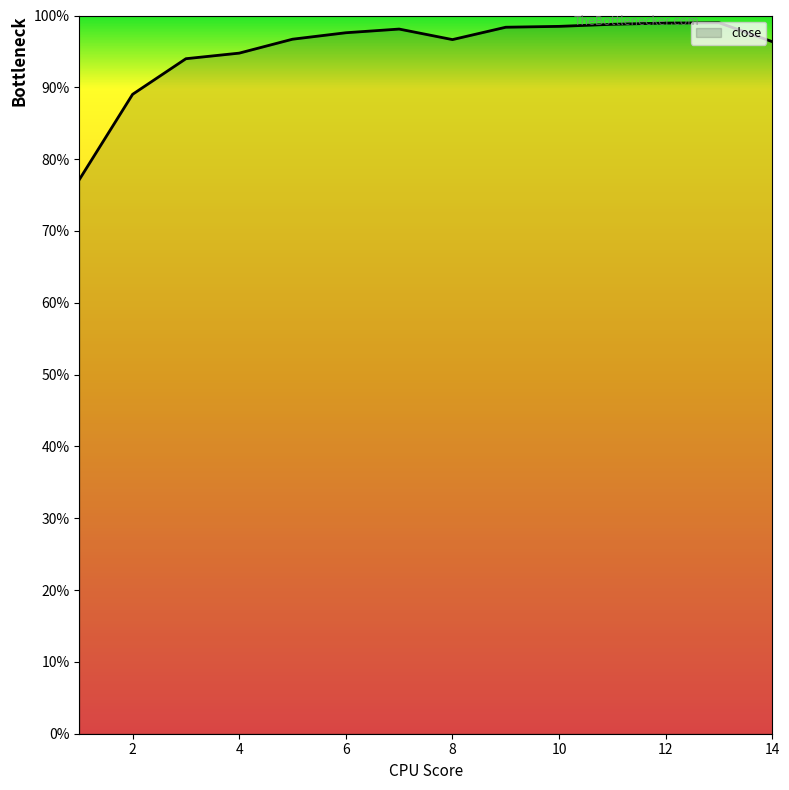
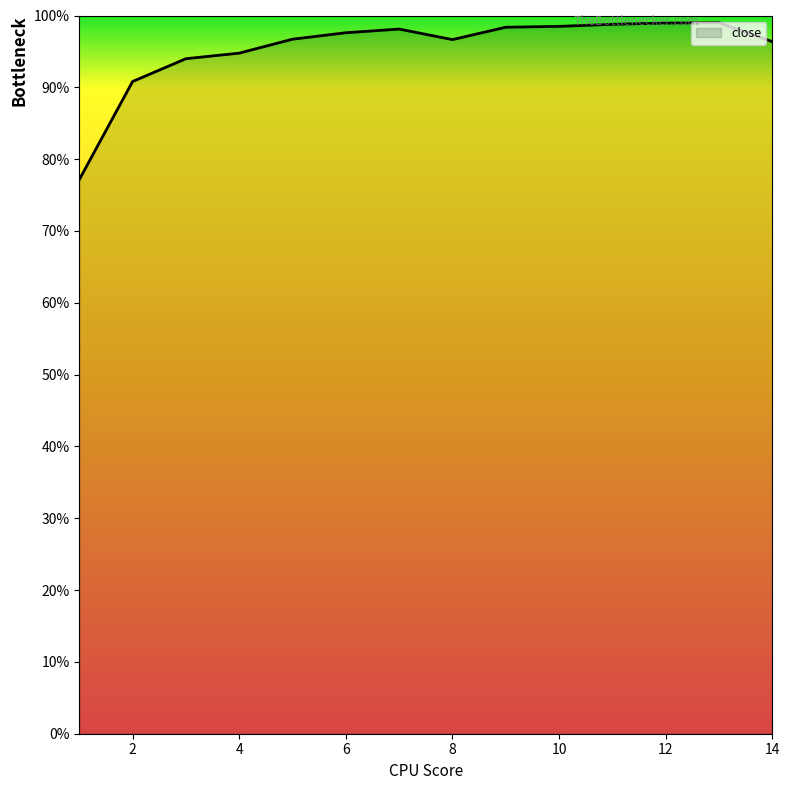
  {
-   "2": "89%",
+   "2": "91%",
    "4": "95%",
    "6": "98%",
    "8": "97%",
    "10": "98%",
    "12": "99%",
    "14": "96%"
  }
